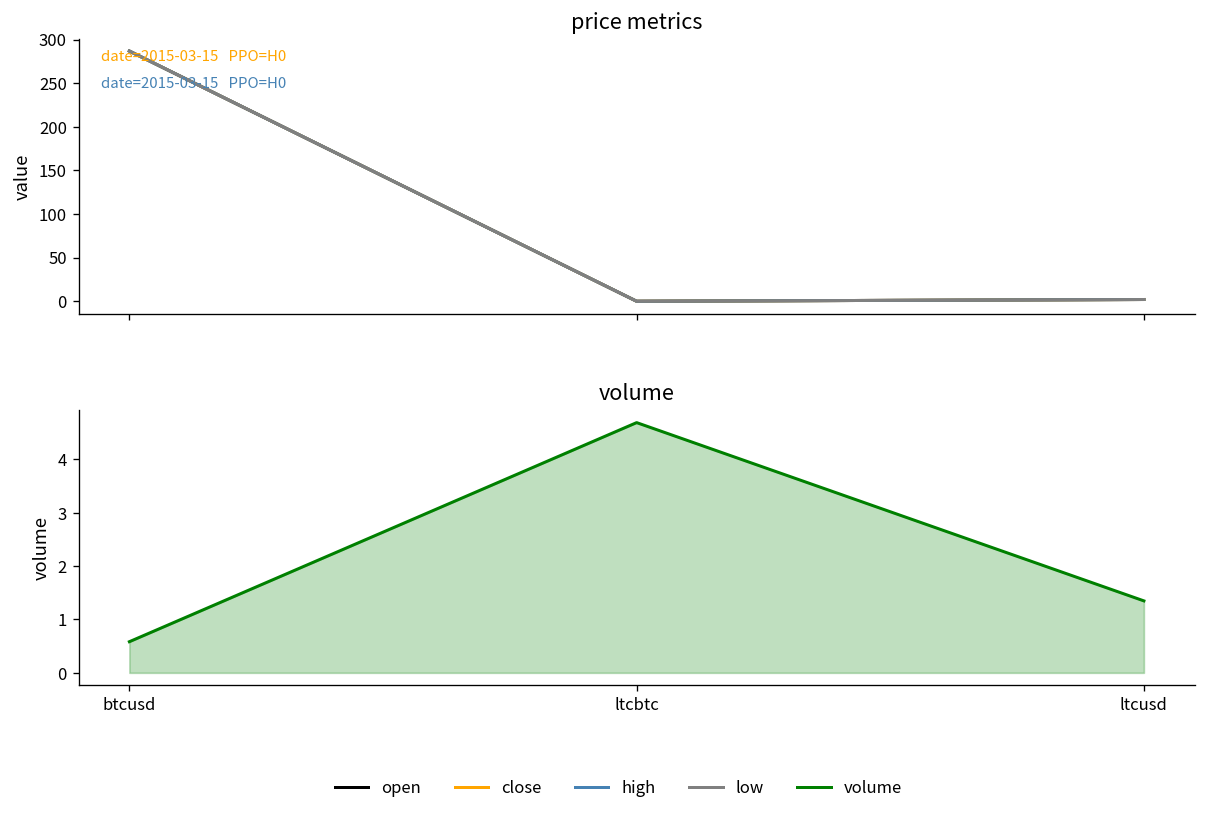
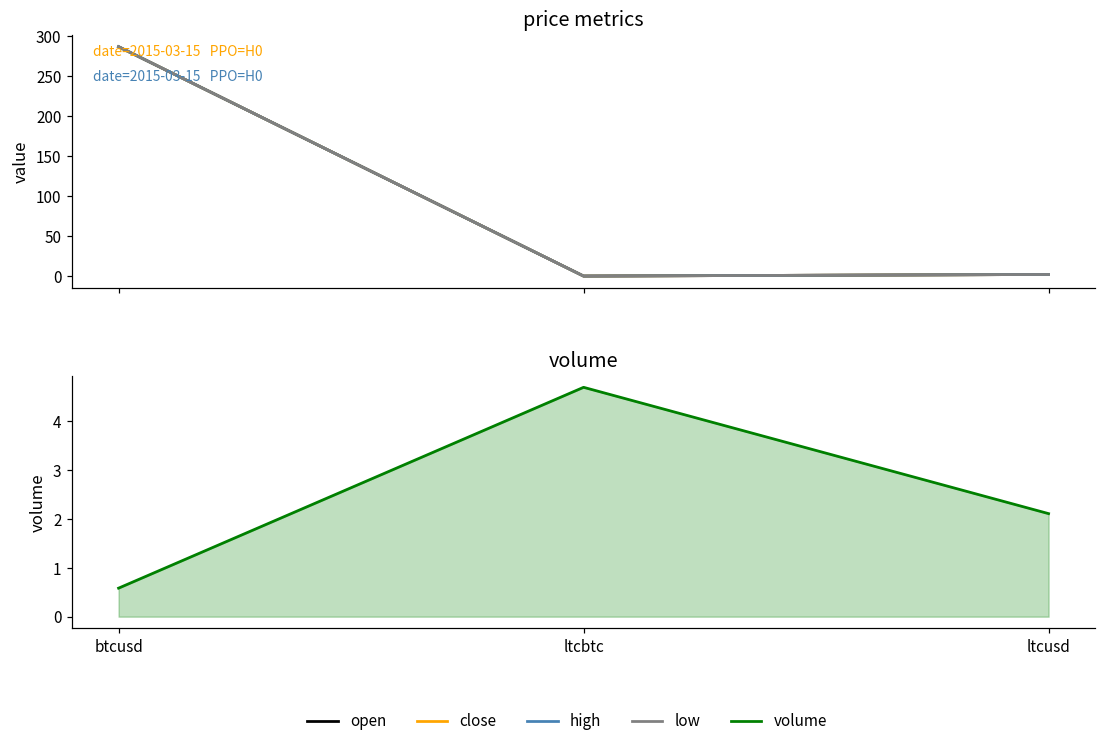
  {
    "volume": {
      "btcusd": 0.6,
      "ltcbtc": 4.7,
-     "ltcusd": 1.3
+     "ltcusd": 2.1
    }
  }
